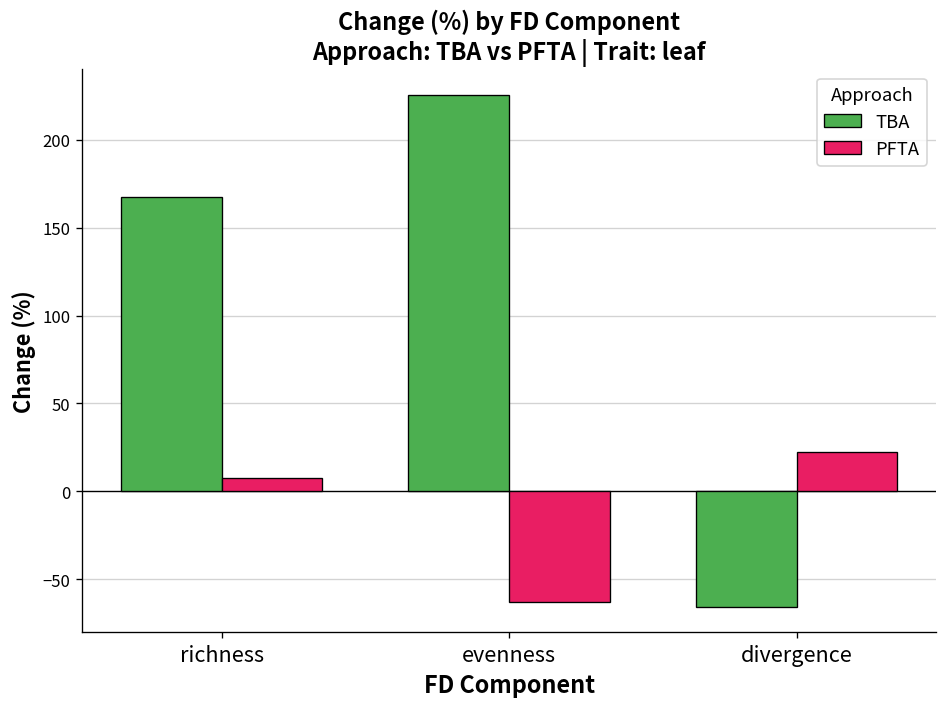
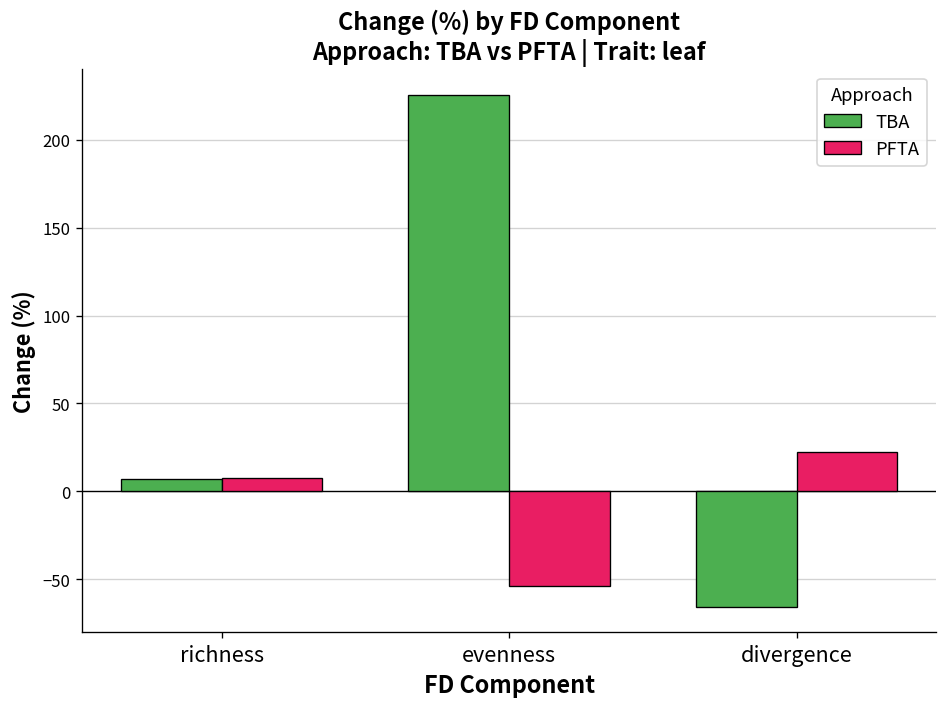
  {
    "TBA": {
-     "richness": 168,
+     "richness": 7,
      "evenness": 226,
      "divergence": -66
    },
    "PFTA": {
      "richness": 7,
-     "evenness": -63,
+     "evenness": -54,
      "divergence": 23
    }
  }
